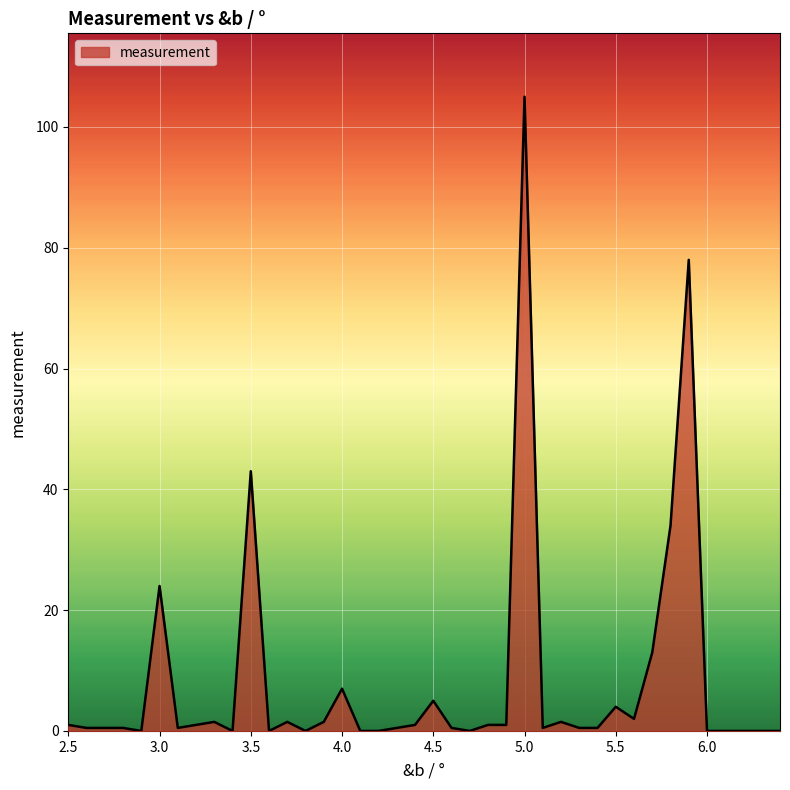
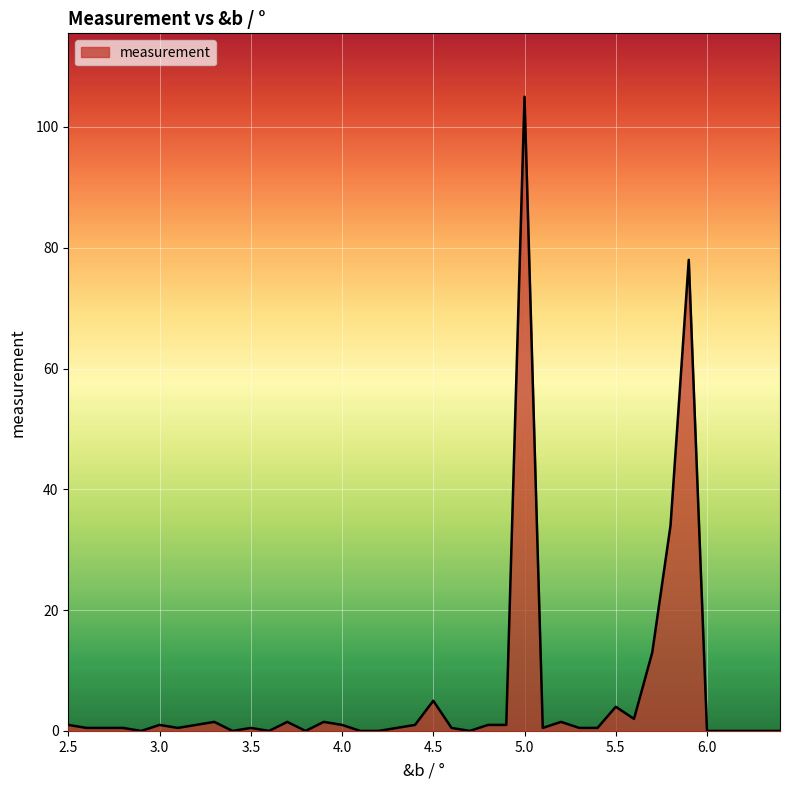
  {
    "2.5": 1,
-   "3.0": 24,
-   "3.5": 43,
-   "4.0": 7,
+   "3.0": 1,
+   "3.5": 1,
+   "4.0": 1,
    "4.5": 5,
    "5.0": 105,
    "5.5": 4,
    "6.0": 0
  }
